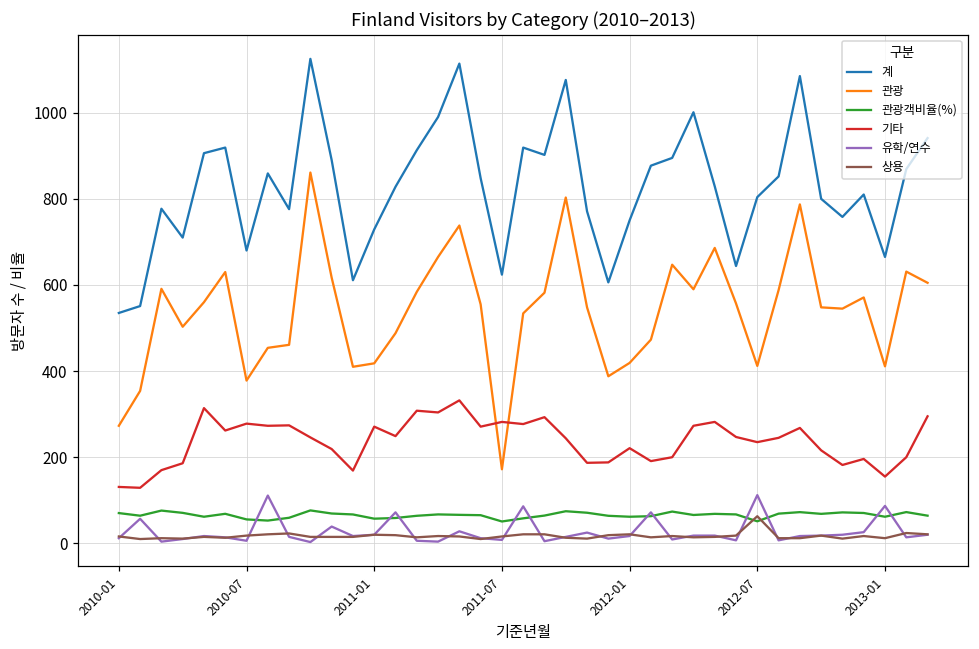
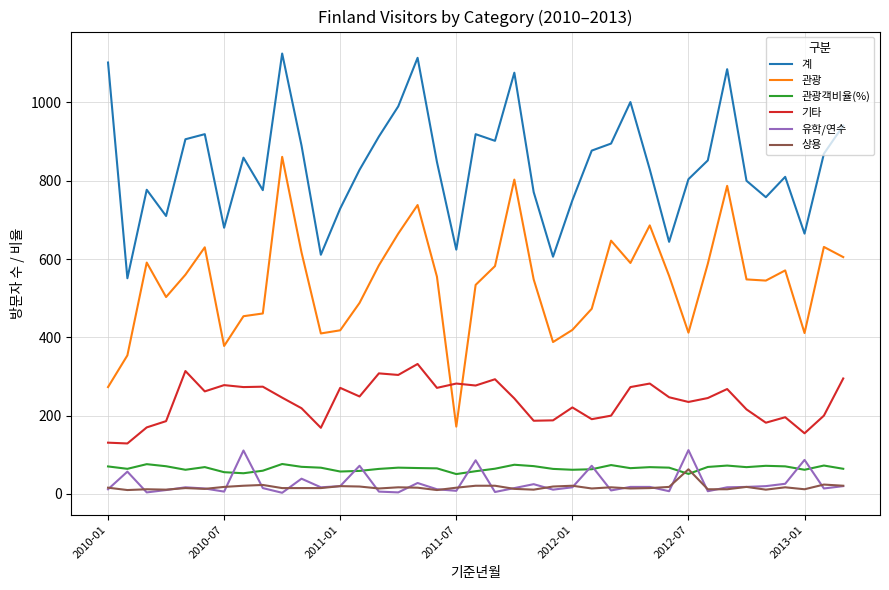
  {
    "계": {
-     "2010-01": 540,
+     "2010-01": 1100,
      "2010-07": 680,
      "2011-01": 730,
      "2011-07": 620,
      "2012-01": 750,
      "2012-07": 800,
      "2013-01": 670
    },
    "관광": {
      "2010-01": 270,
      "2010-07": 380,
      "2011-01": 420,
      "2011-07": 170,
      "2012-01": 420,
      "2012-07": 410,
      "2013-01": 410
    },
    "관광객비율(%)": {
      "2010-01": 70,
      "2010-07": 60,
      "2011-01": 60,
      "2011-07": 50,
      "2012-01": 60,
      "2012-07": 50,
      "2013-01": 60
    },
    "기타": {
      "2010-01": 130,
      "2010-07": 280,
      "2011-01": 270,
      "2011-07": 280,
      "2012-01": 220,
      "2012-07": 240,
      "2013-01": 160
    },
    "유학/연수": {
      "2010-07": 10,
      "2011-07": 10,
      "2012-07": 110,
      "2013-01": 90
    },
    "상용": {
      "2010-07": 20,
      "2011-07": 20,
      "2012-07": 60,
      "2013-01": 10
    }
  }
